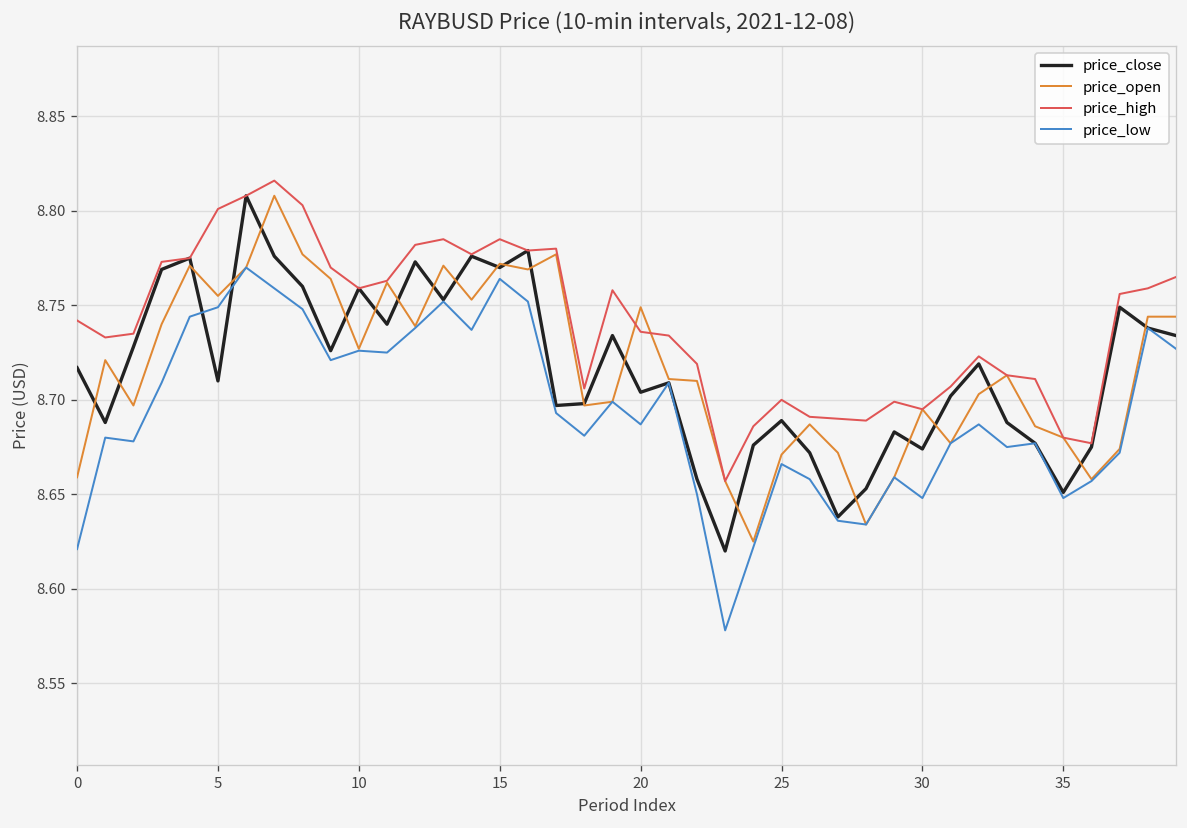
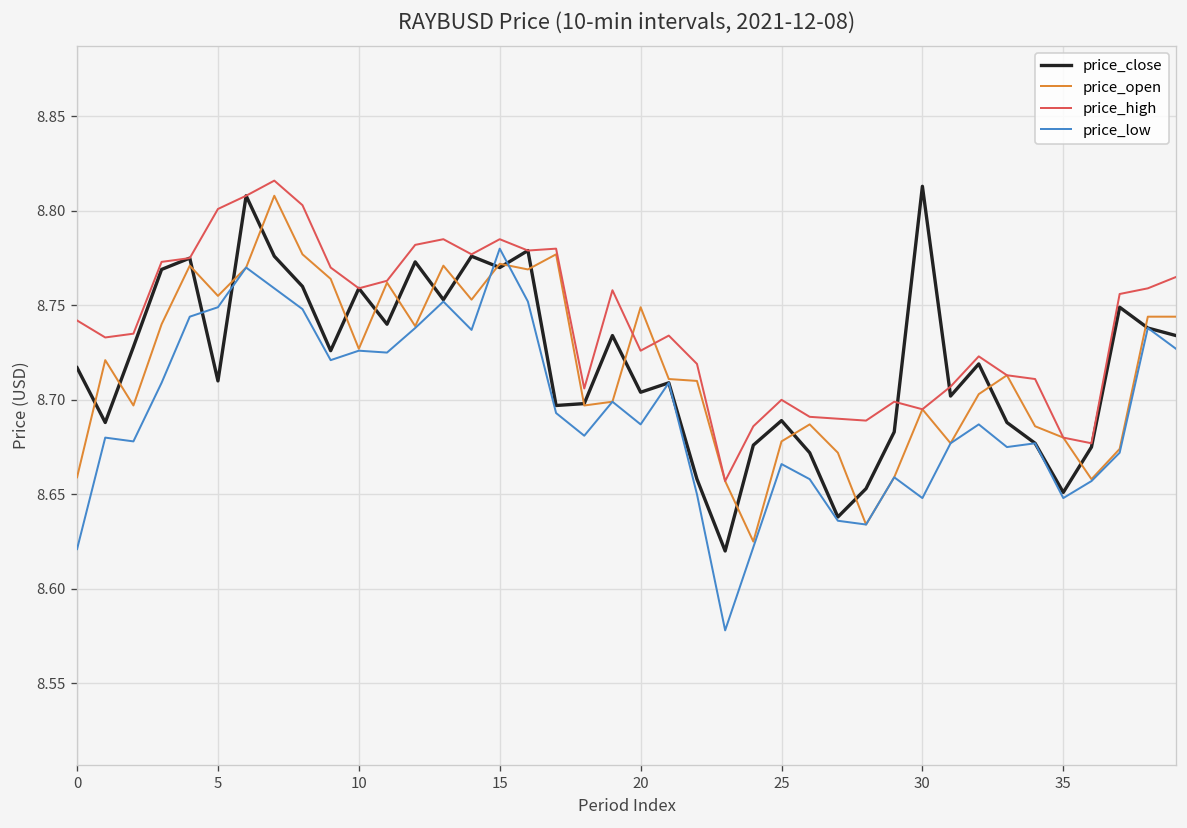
  {
    "price_close": {
      "0": 8.717,
      "5": 8.710,
      "15": 8.770,
      "20": 8.704,
      "25": 8.689,
-     "30": 8.674,
+     "30": 8.813,
      "35": 8.651
    },
    "price_open": {
      "0": 8.659,
      "5": 8.755,
      "15": 8.772,
      "20": 8.749,
-     "25": 8.671
+     "25": 8.678
    },
    "price_high": {
      "0": 8.742,
      "5": 8.801,
      "15": 8.785,
-     "20": 8.736,
+     "20": 8.726,
      "25": 8.700
    },
    "price_low": {
      "0": 8.621,
      "5": 8.749,
-     "15": 8.764,
+     "15": 8.780,
      "20": 8.687,
      "25": 8.666,
      "30": 8.648,
      "35": 8.648
    }
  }
